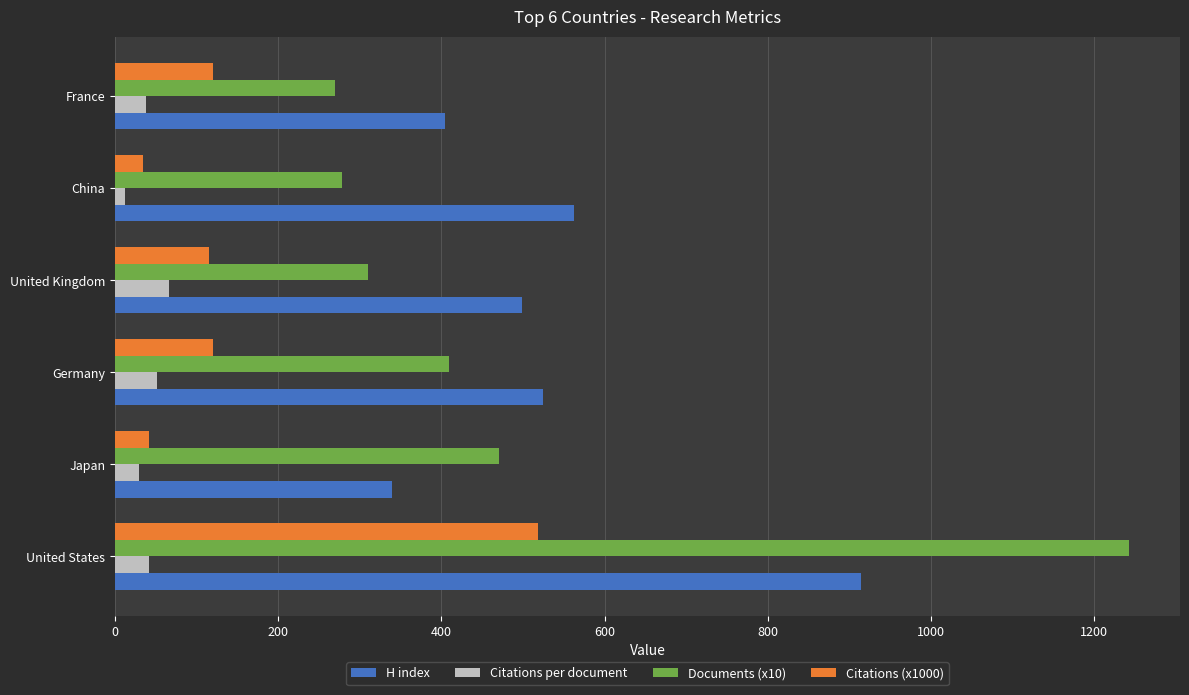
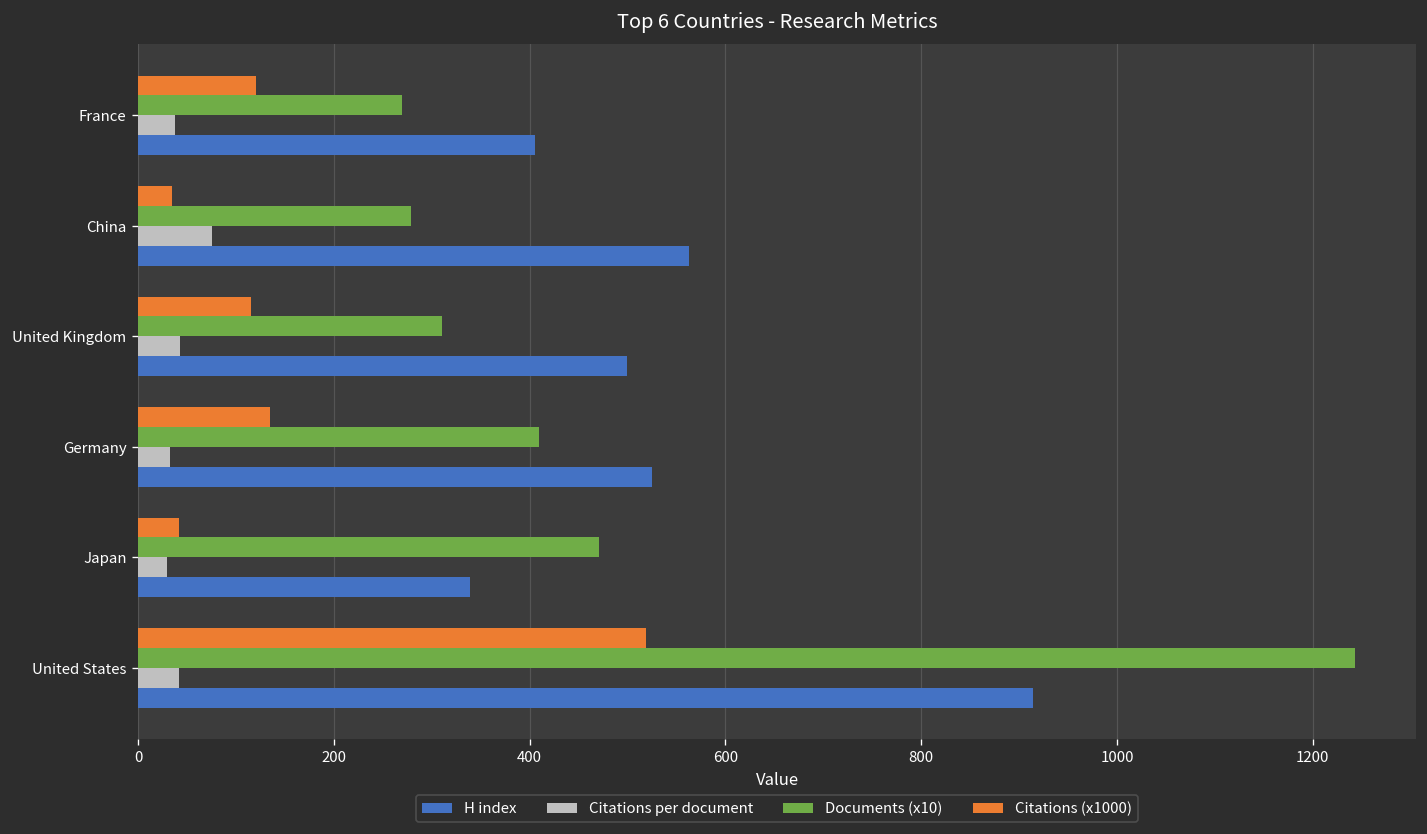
  {
    "H index": {
      "France": 410,
      "China": 560,
      "United Kingdom": 500,
      "Germany": 530,
      "Japan": 340,
      "United States": 910
    },
    "Citations per document": {
      "France": 40,
-     "China": 10,
-     "United Kingdom": 70,
-     "Germany": 50,
+     "China": 80,
+     "United Kingdom": 40,
+     "Germany": 30,
      "Japan": 30,
      "United States": 40
    },
    "Documents (x10)": {
      "France": 270,
      "China": 280,
      "United Kingdom": 310,
      "Germany": 410,
      "Japan": 470,
      "United States": 1240
    },
    "Citations (x1000)": {
      "France": 120,
      "China": 30,
      "United Kingdom": 110,
-     "Germany": 120,
+     "Germany": 130,
      "Japan": 40,
      "United States": 520
    }
  }
